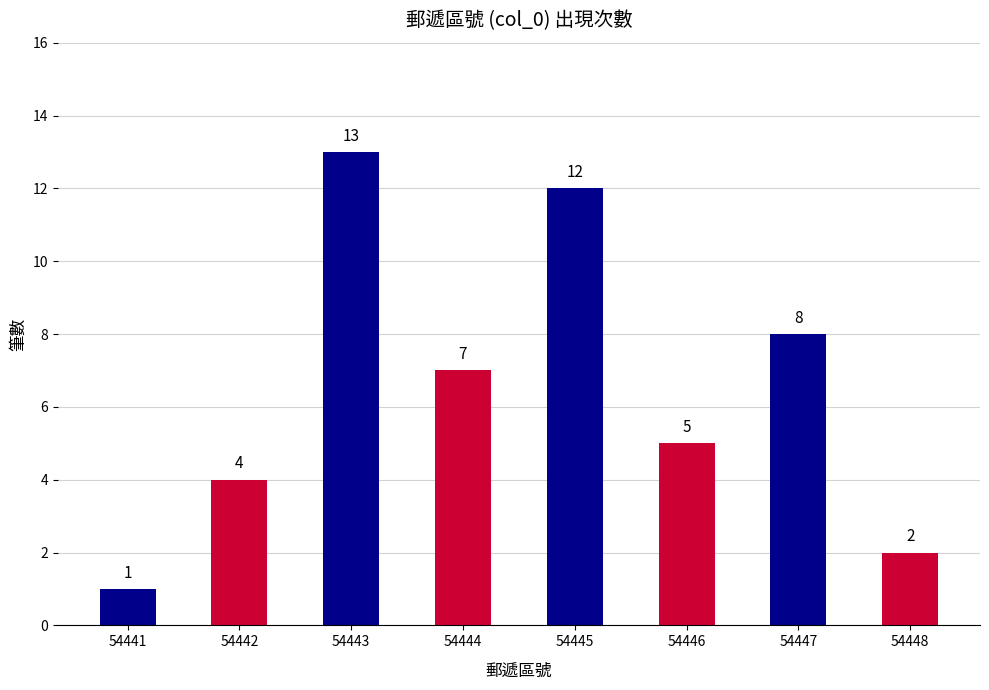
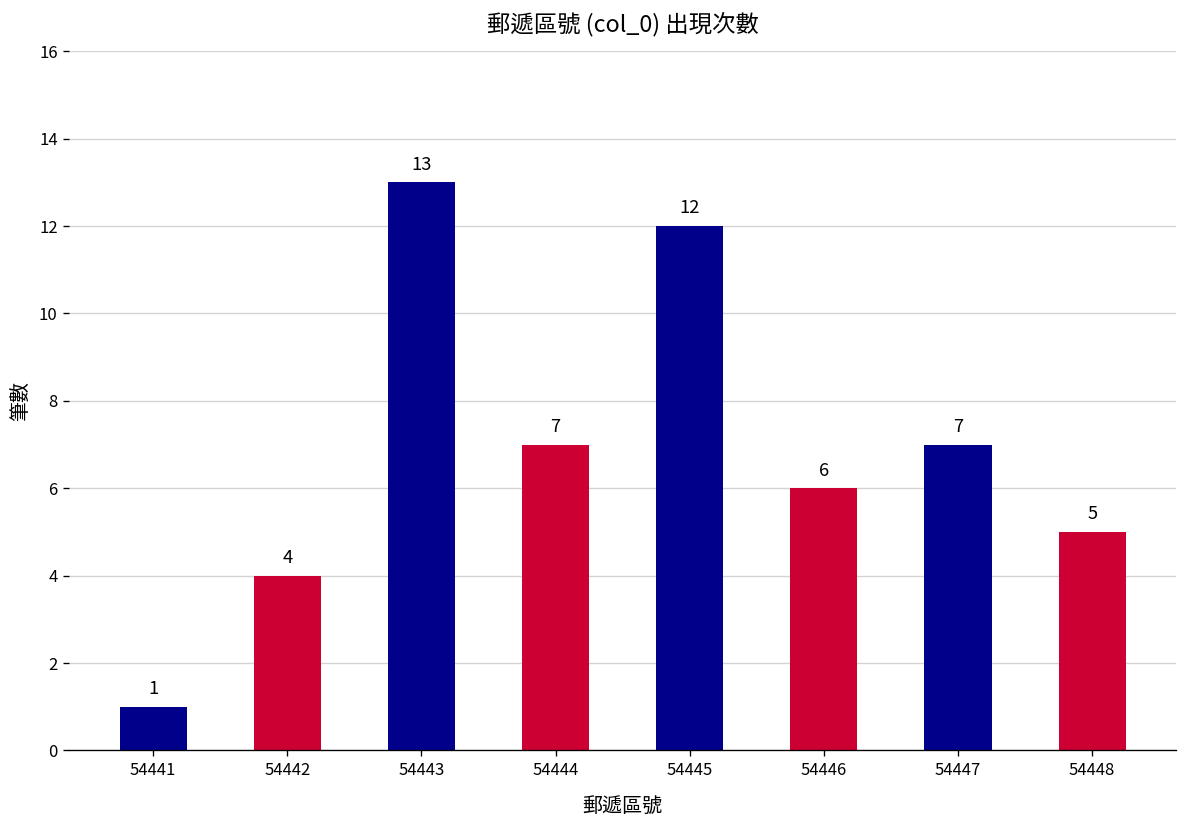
  {
    "54441": 1,
    "54442": 4,
    "54443": 13,
    "54444": 7,
    "54445": 12,
-   "54446": 5,
-   "54447": 8,
-   "54448": 2
+   "54446": 6,
+   "54447": 7,
+   "54448": 5
  }
